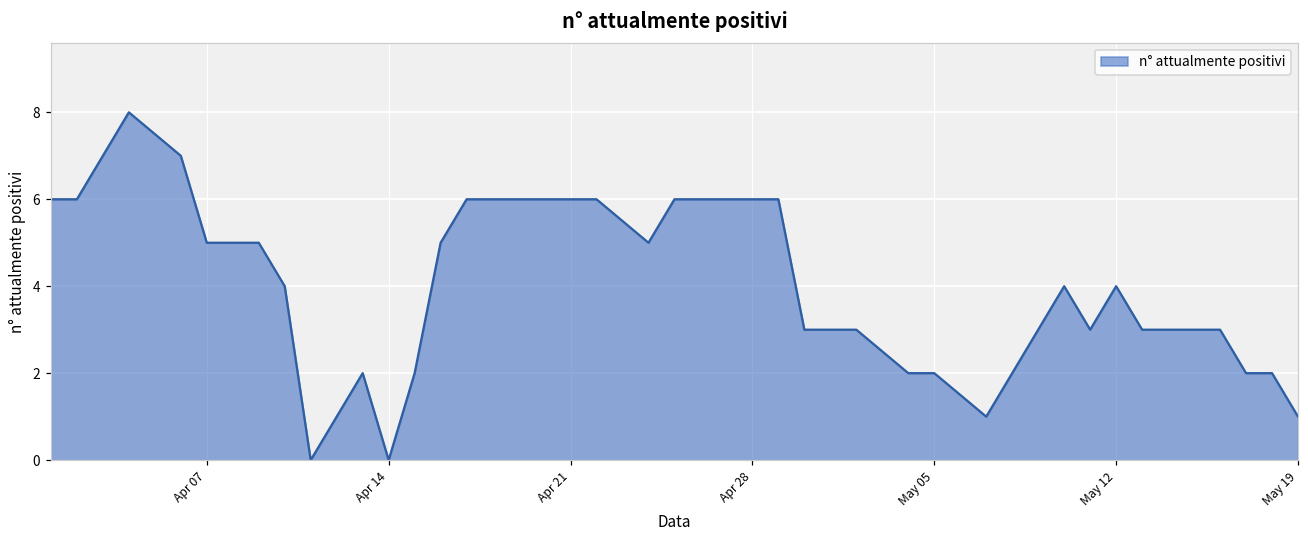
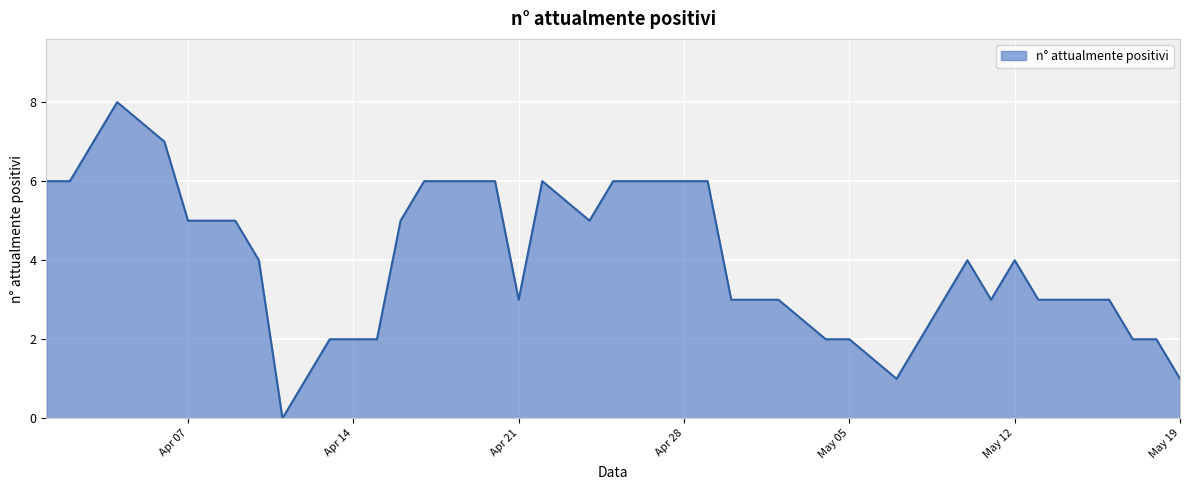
  {
    "Apr 07": 5,
-   "Apr 14": 0,
-   "Apr 21": 6,
+   "Apr 14": 2,
+   "Apr 21": 3,
    "Apr 28": 6,
    "May 05": 2,
    "May 12": 4,
    "May 19": 1
  }
